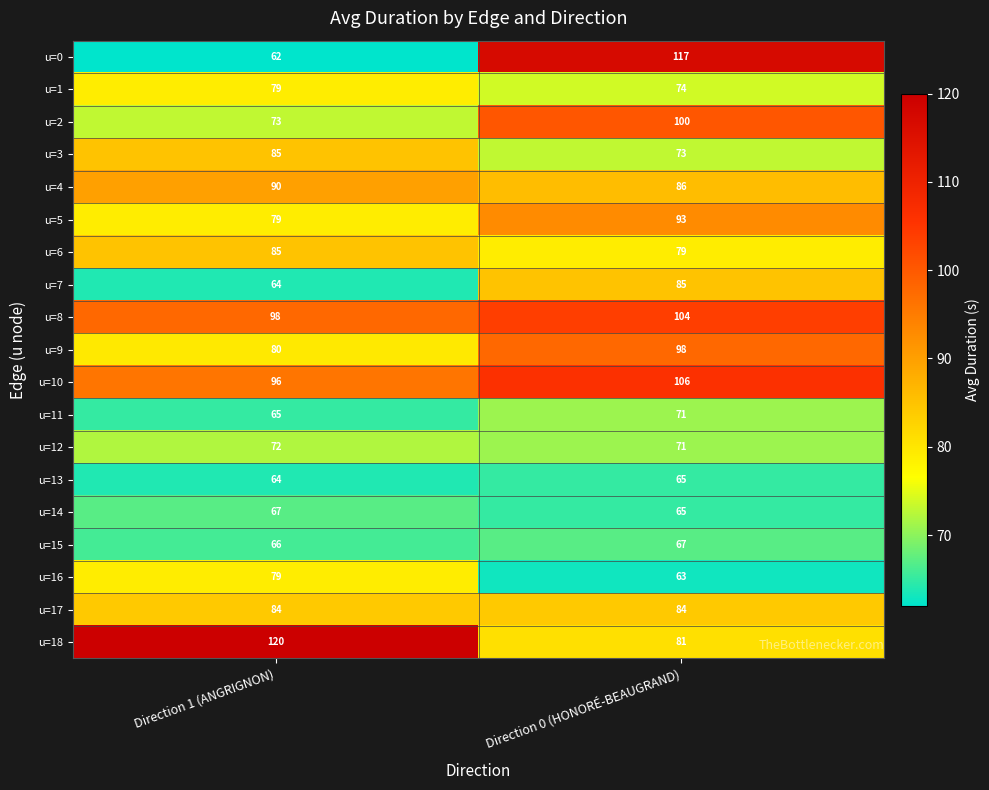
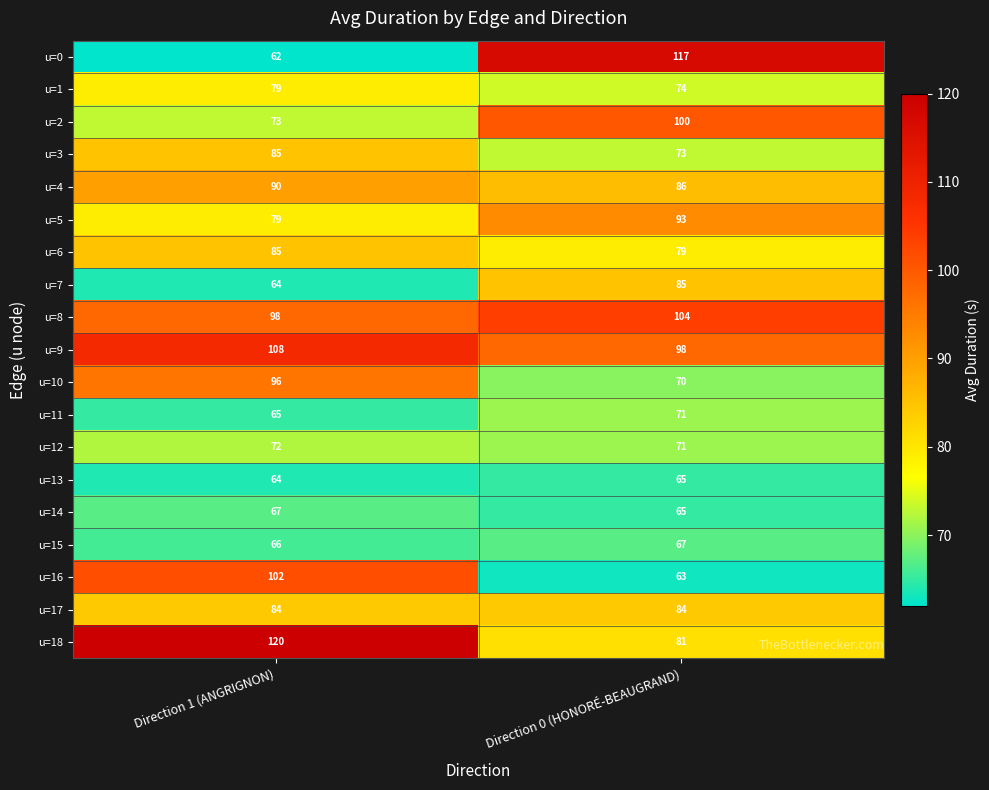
  {
    "u=0": {
      "Direction 1 (ANGRIGNON)": 62,
      "Direction 0 (HONORÉ-BEAUGRAND)": 117
    },
    "u=1": {
      "Direction 1 (ANGRIGNON)": 79,
      "Direction 0 (HONORÉ-BEAUGRAND)": 74
    },
    "u=2": {
      "Direction 1 (ANGRIGNON)": 73,
      "Direction 0 (HONORÉ-BEAUGRAND)": 100
    },
    "u=3": {
      "Direction 1 (ANGRIGNON)": 85,
      "Direction 0 (HONORÉ-BEAUGRAND)": 73
    },
    "u=4": {
      "Direction 1 (ANGRIGNON)": 90,
      "Direction 0 (HONORÉ-BEAUGRAND)": 86
    },
    "u=5": {
      "Direction 1 (ANGRIGNON)": 79,
      "Direction 0 (HONORÉ-BEAUGRAND)": 93
    },
    "u=6": {
      "Direction 1 (ANGRIGNON)": 85,
      "Direction 0 (HONORÉ-BEAUGRAND)": 79
    },
    "u=7": {
      "Direction 1 (ANGRIGNON)": 64,
      "Direction 0 (HONORÉ-BEAUGRAND)": 85
    },
    "u=8": {
      "Direction 1 (ANGRIGNON)": 98,
      "Direction 0 (HONORÉ-BEAUGRAND)": 104
    },
    "u=9": {
-     "Direction 1 (ANGRIGNON)": 80,
+     "Direction 1 (ANGRIGNON)": 108,
      "Direction 0 (HONORÉ-BEAUGRAND)": 98
    },
    "u=10": {
      "Direction 1 (ANGRIGNON)": 96,
-     "Direction 0 (HONORÉ-BEAUGRAND)": 106
+     "Direction 0 (HONORÉ-BEAUGRAND)": 70
    },
    "u=11": {
      "Direction 1 (ANGRIGNON)": 65,
      "Direction 0 (HONORÉ-BEAUGRAND)": 71
    },
    "u=12": {
      "Direction 1 (ANGRIGNON)": 72,
      "Direction 0 (HONORÉ-BEAUGRAND)": 71
    },
    "u=13": {
      "Direction 1 (ANGRIGNON)": 64,
      "Direction 0 (HONORÉ-BEAUGRAND)": 65
    },
    "u=14": {
      "Direction 1 (ANGRIGNON)": 67,
      "Direction 0 (HONORÉ-BEAUGRAND)": 65
    },
    "u=15": {
      "Direction 1 (ANGRIGNON)": 66,
      "Direction 0 (HONORÉ-BEAUGRAND)": 67
    },
    "u=16": {
-     "Direction 1 (ANGRIGNON)": 79,
+     "Direction 1 (ANGRIGNON)": 102,
      "Direction 0 (HONORÉ-BEAUGRAND)": 63
    },
    "u=17": {
      "Direction 1 (ANGRIGNON)": 84,
      "Direction 0 (HONORÉ-BEAUGRAND)": 84
    },
    "u=18": {
      "Direction 1 (ANGRIGNON)": 120
    }
  }
